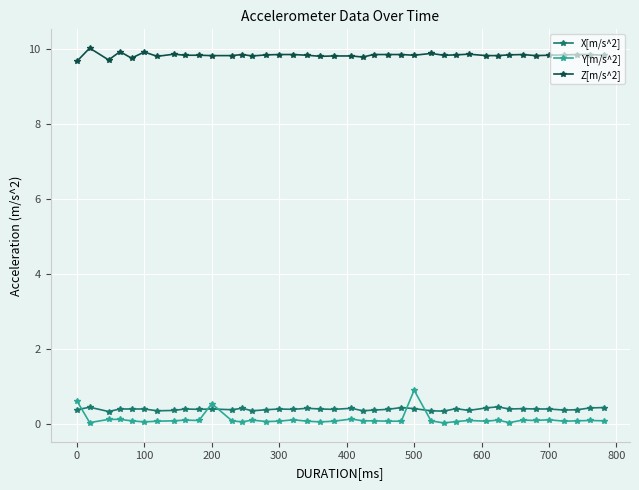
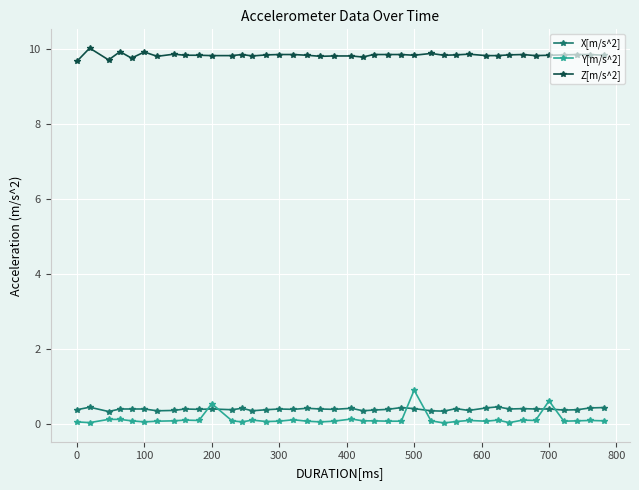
  {
    "Y[m/s^2]": {
-     "0": 0.6,
+     "0": 0.0,
      "100": 0.0,
      "200": 0.5,
      "300": 0.1,
      "500": 0.9,
-     "700": 0.1
+     "700": 0.6
    }
  }
